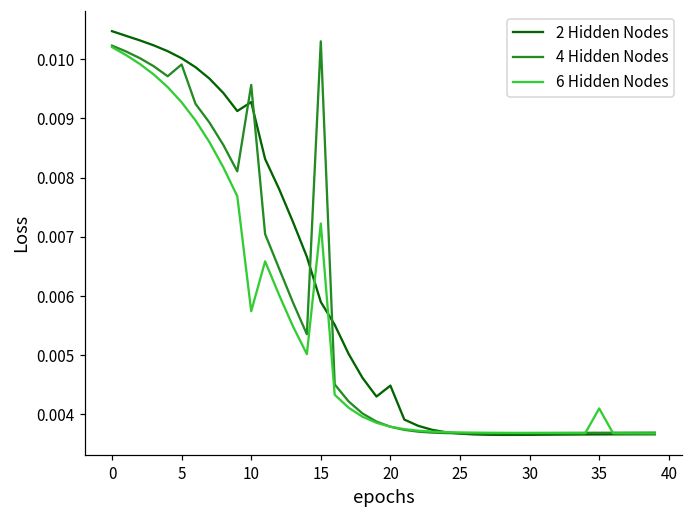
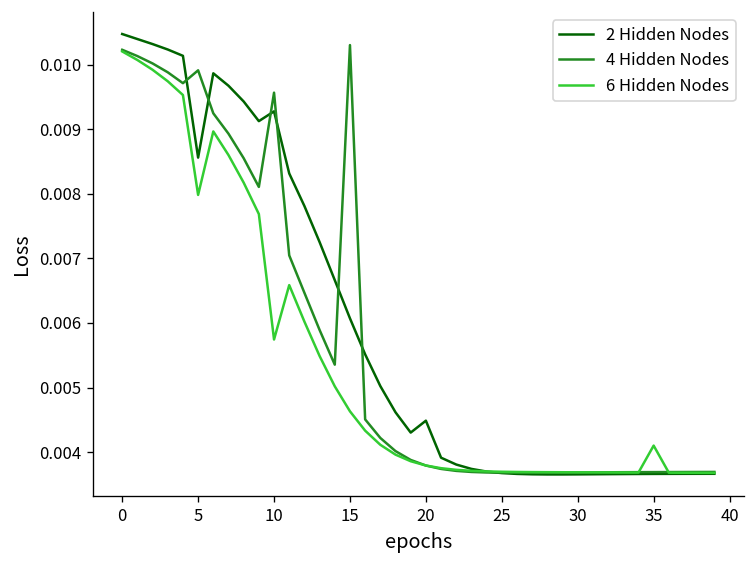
  {
    "2 Hidden Nodes": {
      "0": 0.0105,
-     "5": 0.0100,
+     "5": 0.0086,
      "10": 0.0093,
-     "15": 0.0059,
+     "15": 0.0061,
      "20": 0.0045
    },
    "4 Hidden Nodes": {
      "5": 0.0099,
      "10": 0.0096,
      "15": 0.0103
    },
    "6 Hidden Nodes": {
-     "5": 0.0093,
+     "5": 0.0080,
      "10": 0.0057,
-     "15": 0.0072,
+     "15": 0.0046,
      "35": 0.0041
    }
  }
